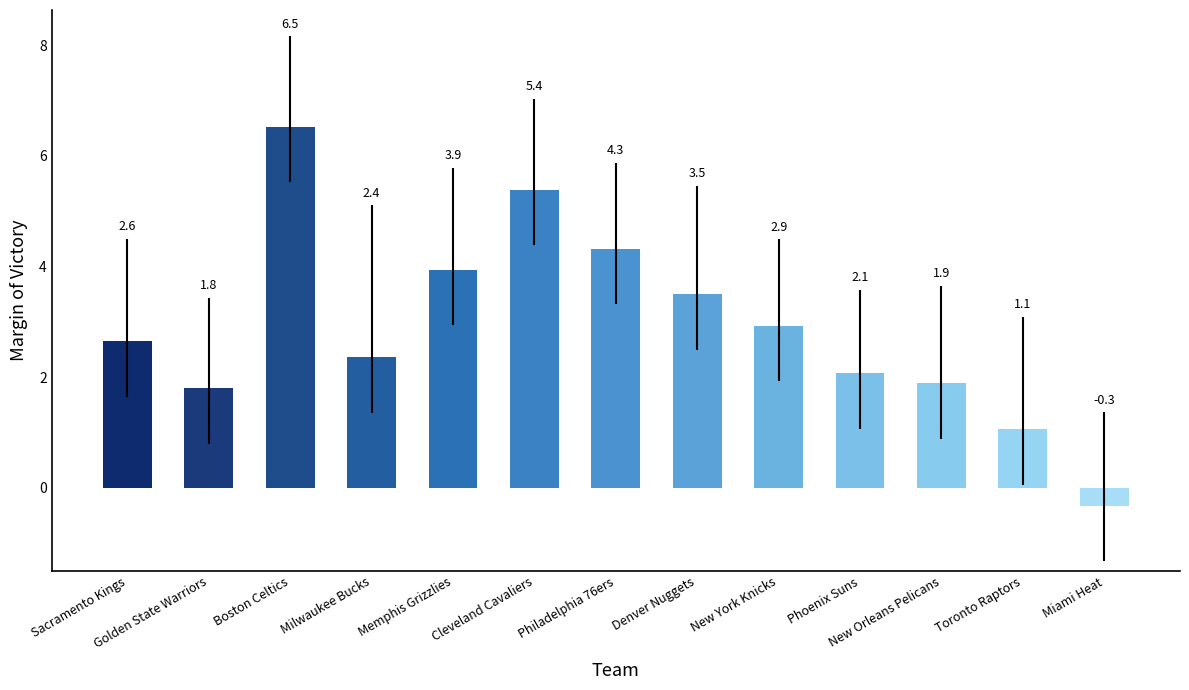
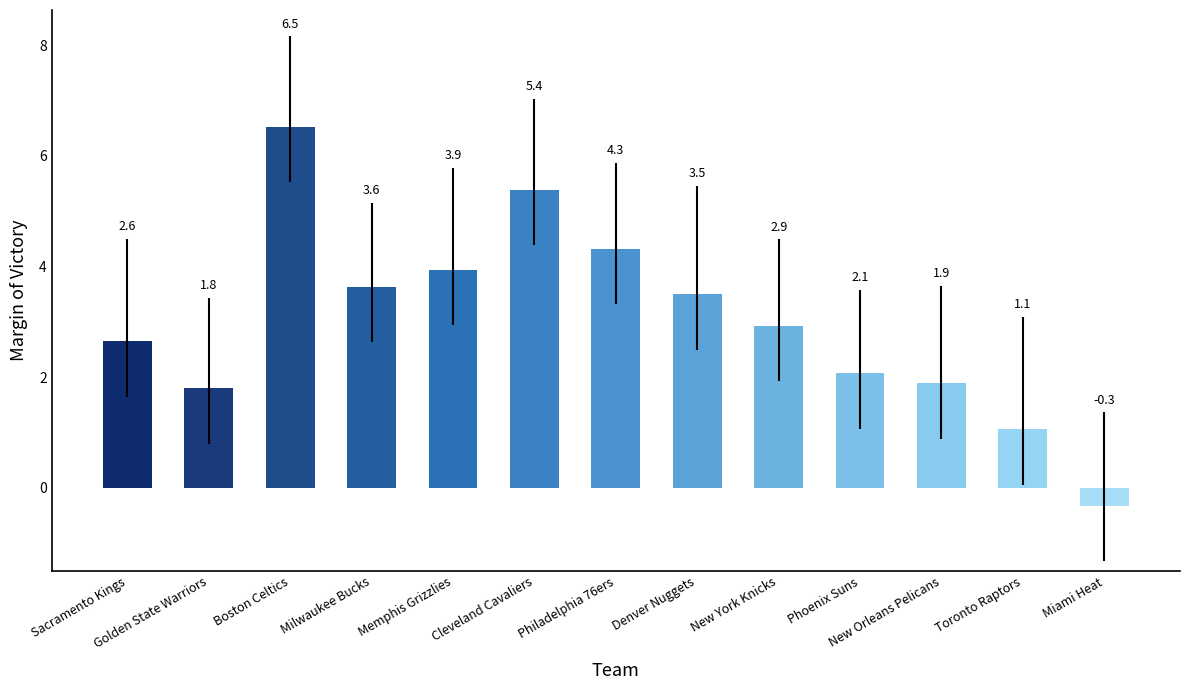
  {
-   "Milwaukee Bucks": 2.4
+   "Milwaukee Bucks": 3.6
  }
